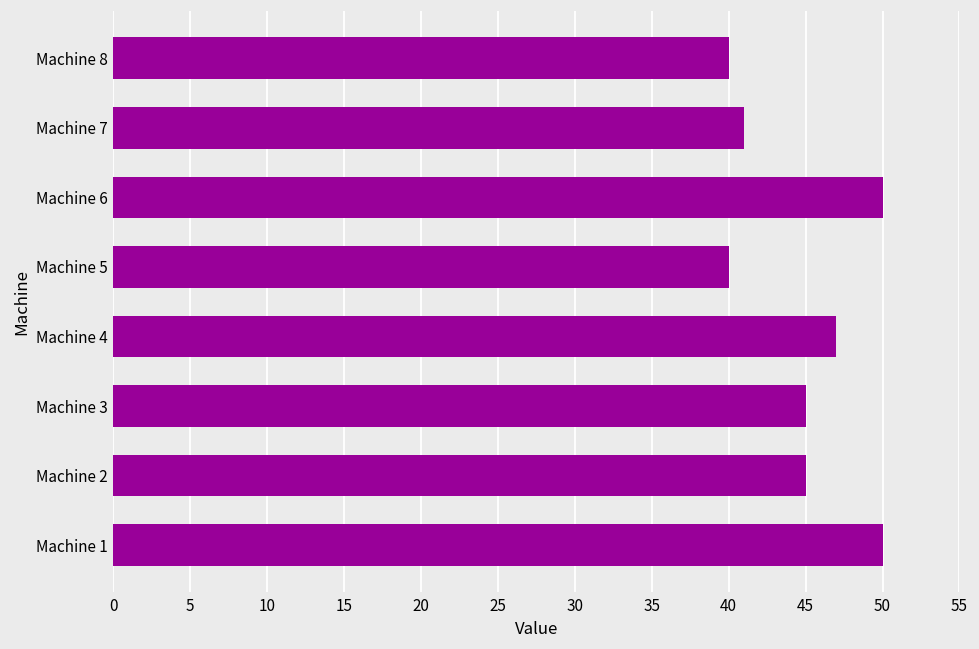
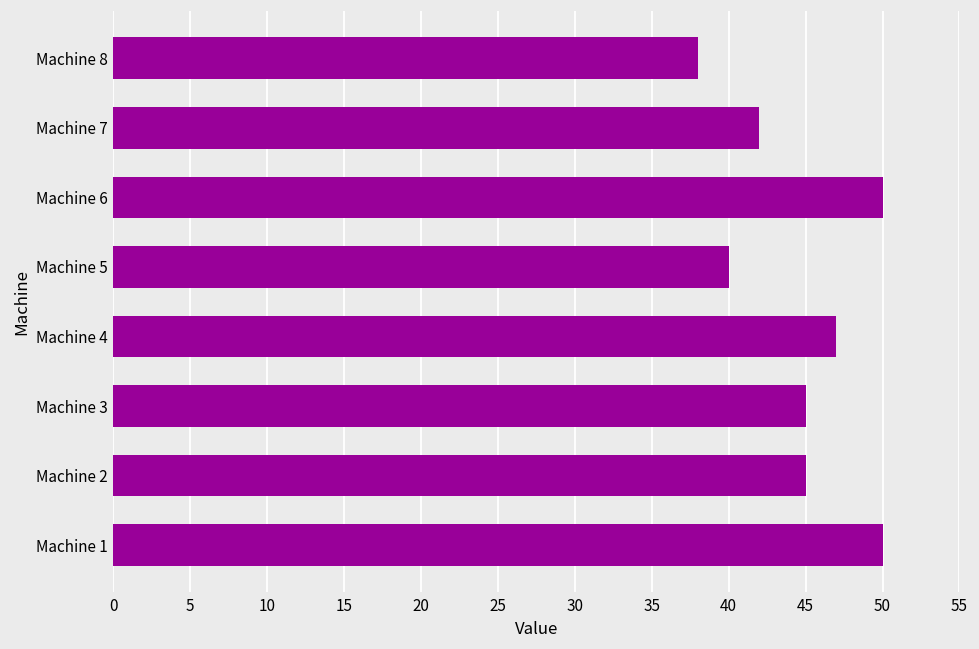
  {
-   "Machine 8": 40,
-   "Machine 7": 41,
+   "Machine 8": 38,
+   "Machine 7": 42,
    "Machine 6": 50,
    "Machine 5": 40,
    "Machine 4": 47,
    "Machine 3": 45,
    "Machine 2": 45,
    "Machine 1": 50
  }
